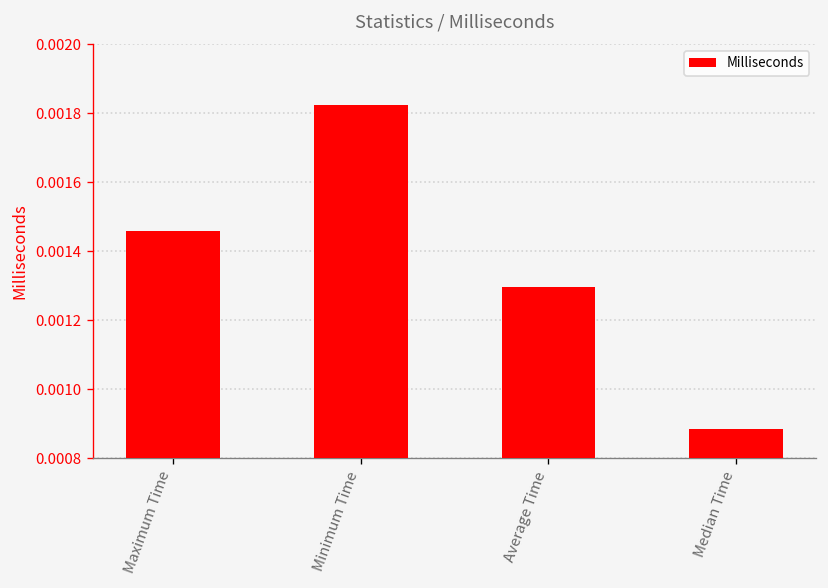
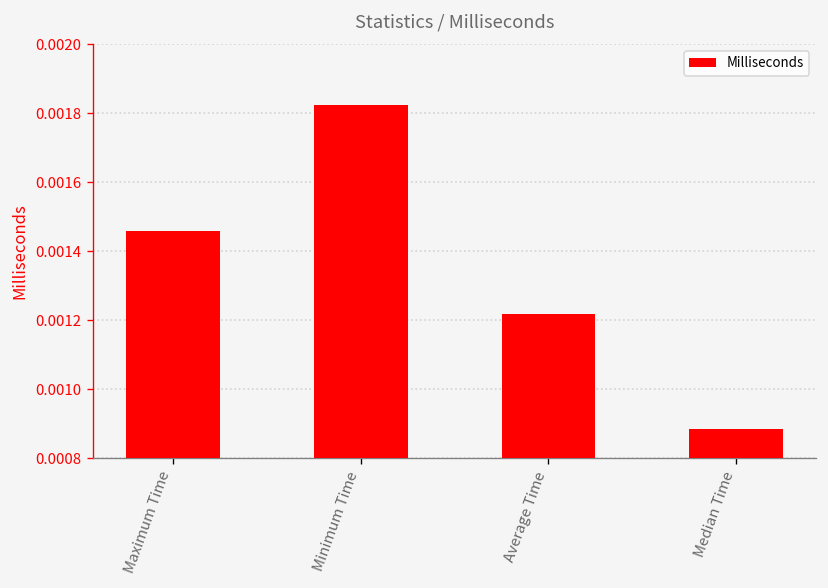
  {
    "Maximum Time": 0.00146,
    "Minimum Time": 0.00182,
-   "Average Time": 0.00130,
+   "Average Time": 0.00122,
    "Median Time": 0.00088
  }
